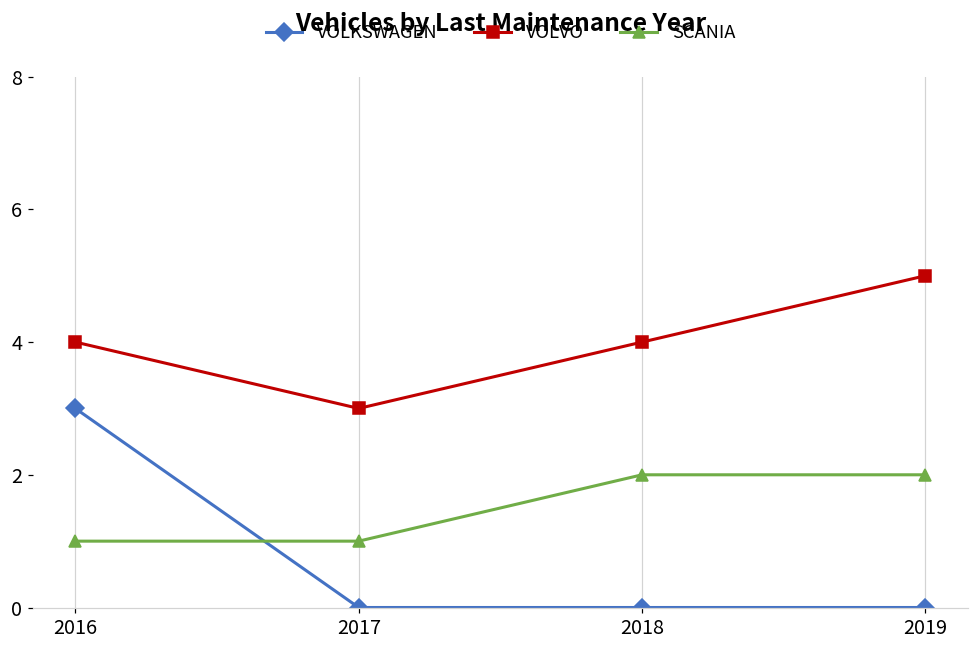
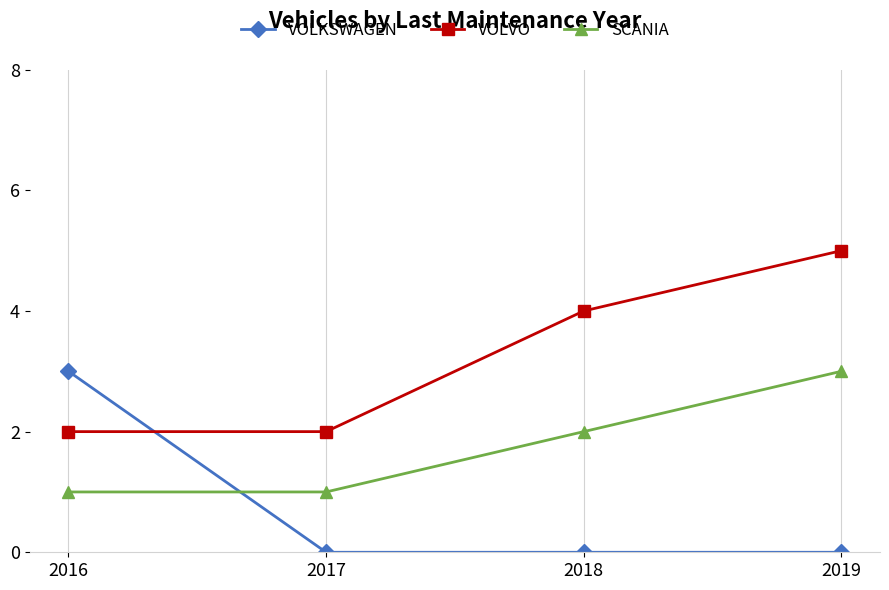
  {
    "VOLKSWAGEN": {
      "2016": 3,
      "2017": 0,
      "2018": 0,
      "2019": 0
    },
    "VOLVO": {
-     "2016": 4,
-     "2017": 3,
+     "2016": 2,
+     "2017": 2,
      "2018": 4,
      "2019": 5
    },
    "SCANIA": {
      "2016": 1,
      "2017": 1,
      "2018": 2,
-     "2019": 2
+     "2019": 3
    }
  }
